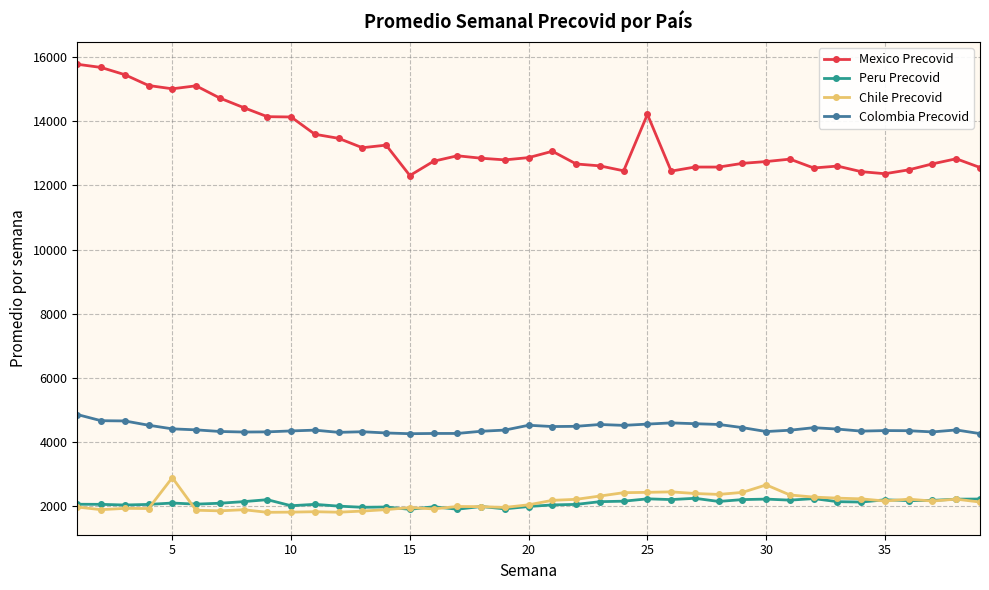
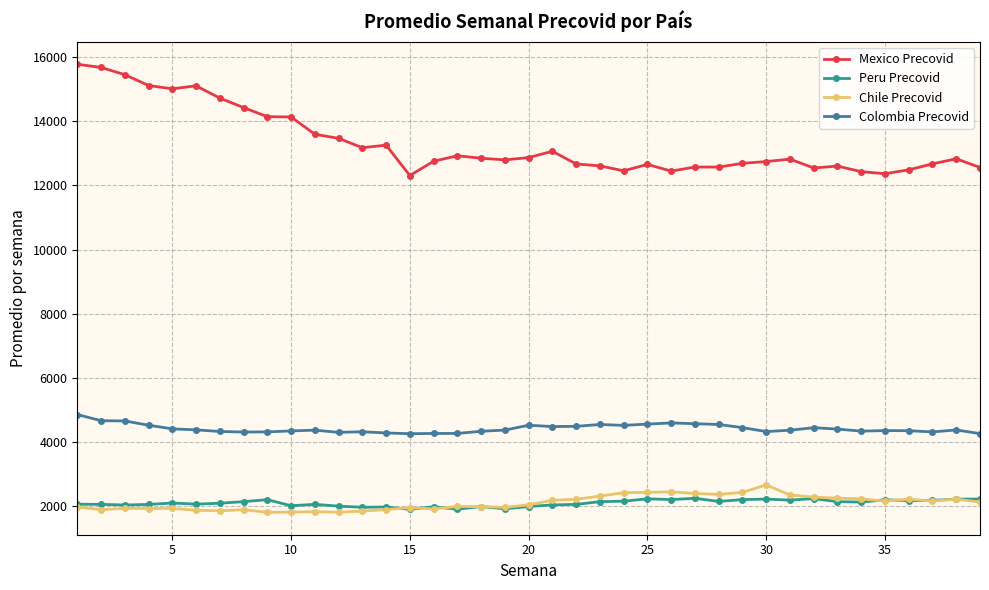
  {
    "Mexico Precovid": {
      "5": 15000,
      "10": 14100,
      "15": 12300,
      "20": 12900,
-     "25": 14200,
+     "25": 12700,
      "30": 12700,
      "35": 12400
    },
    "Chile Precovid": {
-     "5": 2900,
+     "5": 1900,
      "10": 1800,
      "25": 2400,
      "30": 2700
    }
  }
